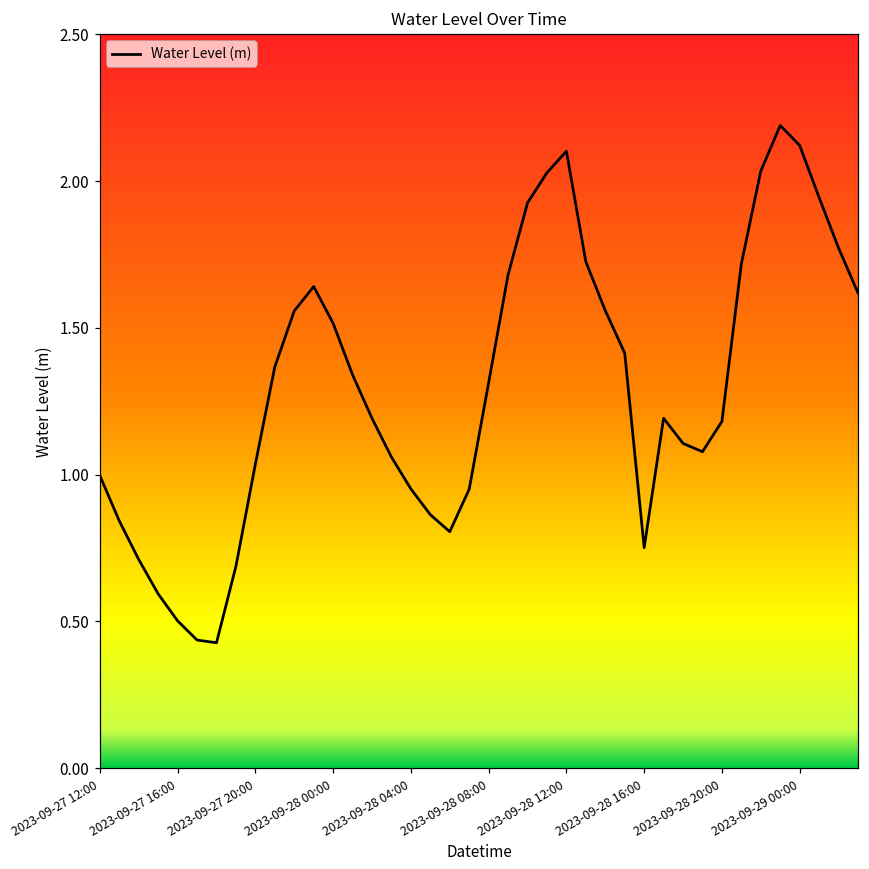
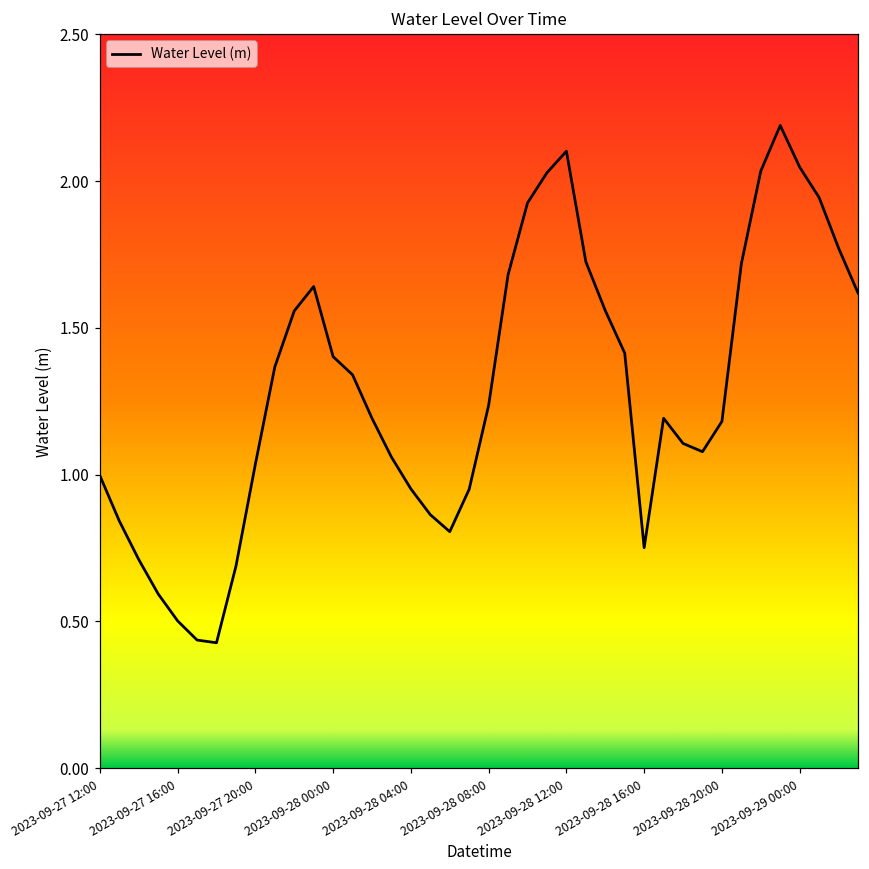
  {
    "2023-09-27 12:00": 1.00,
    "2023-09-27 16:00": 0.50,
    "2023-09-27 20:00": 1.04,
-   "2023-09-28 00:00": 1.52,
+   "2023-09-28 00:00": 1.40,
    "2023-09-28 04:00": 0.95,
-   "2023-09-28 08:00": 1.31,
+   "2023-09-28 08:00": 1.24,
    "2023-09-28 12:00": 2.10,
    "2023-09-28 16:00": 0.75,
    "2023-09-28 20:00": 1.18,
-   "2023-09-29 00:00": 2.12
+   "2023-09-29 00:00": 2.05
  }
